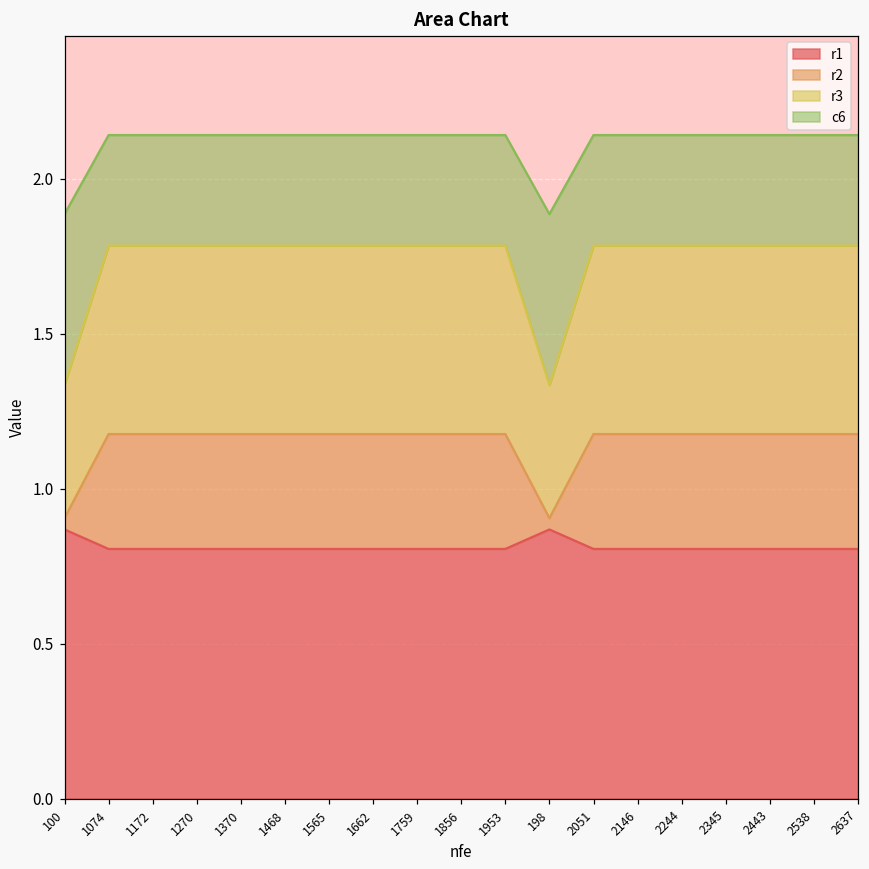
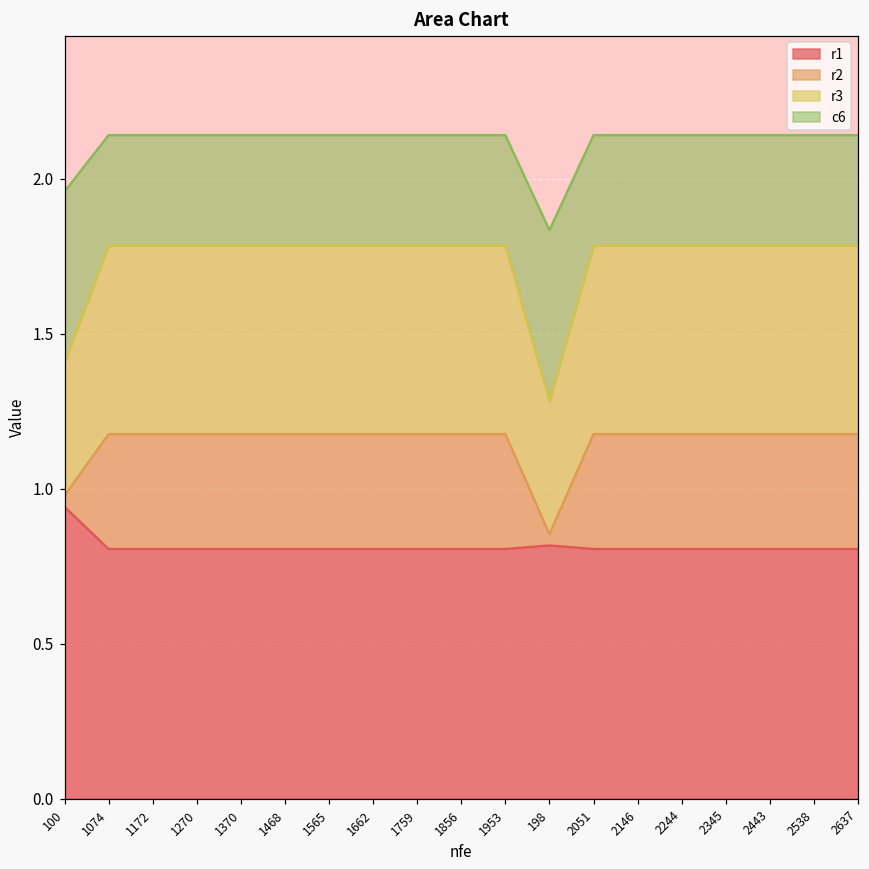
  {
    "r1": {
-     "100": 0.87,
+     "100": 0.94,
      "1074": 0.81,
      "1172": 0.81,
      "1270": 0.81,
      "1370": 0.81,
      "1468": 0.81,
      "1565": 0.81,
      "1662": 0.81,
      "1759": 0.81,
      "1856": 0.81,
      "1953": 0.81,
-     "198": 0.87,
+     "198": 0.82,
      "2051": 0.81,
      "2146": 0.81,
      "2244": 0.81,
      "2345": 0.81,
      "2443": 0.81,
      "2538": 0.81,
      "2637": 0.81
    },
    "c6": {
      "100": 0.55,
      "1074": 0.36,
      "1172": 0.36,
      "1270": 0.36,
      "1370": 0.36,
      "1468": 0.36,
      "1565": 0.36,
      "1662": 0.36,
      "1759": 0.36,
      "1856": 0.36,
      "1953": 0.36,
      "198": 0.55,
      "2051": 0.36,
      "2146": 0.36,
      "2244": 0.36,
      "2345": 0.36,
      "2443": 0.36,
      "2538": 0.36,
      "2637": 0.36
    }
  }
